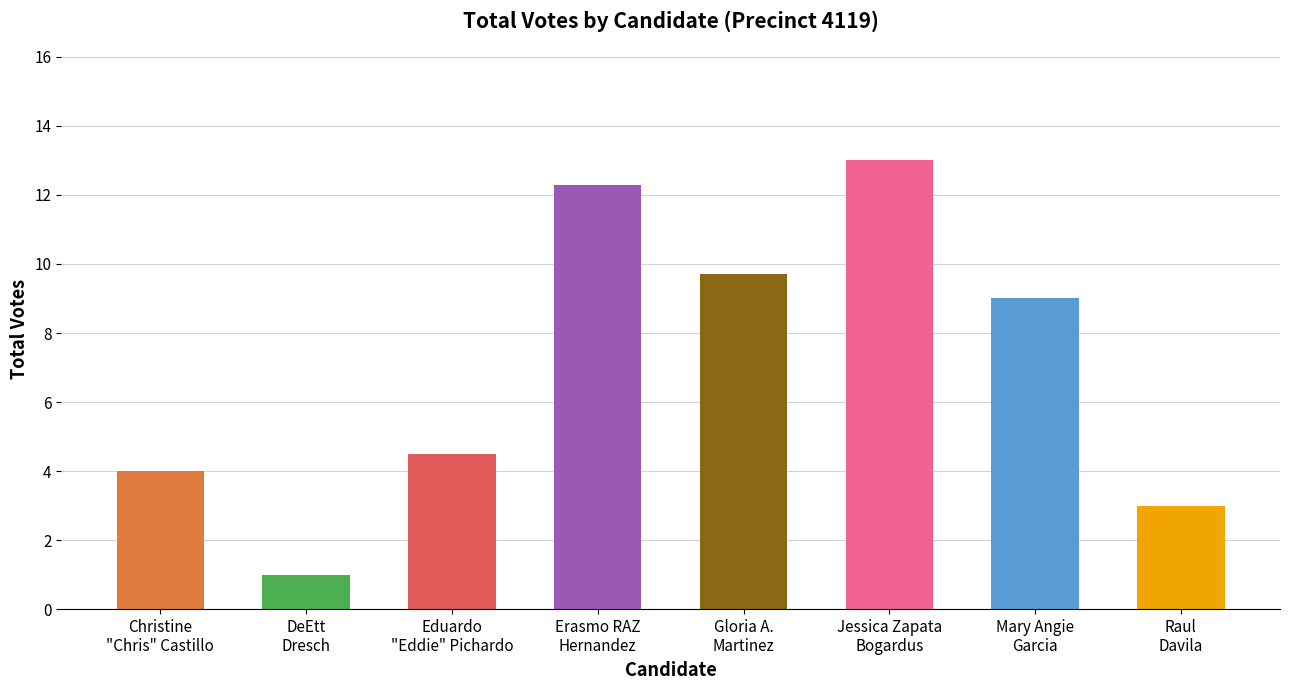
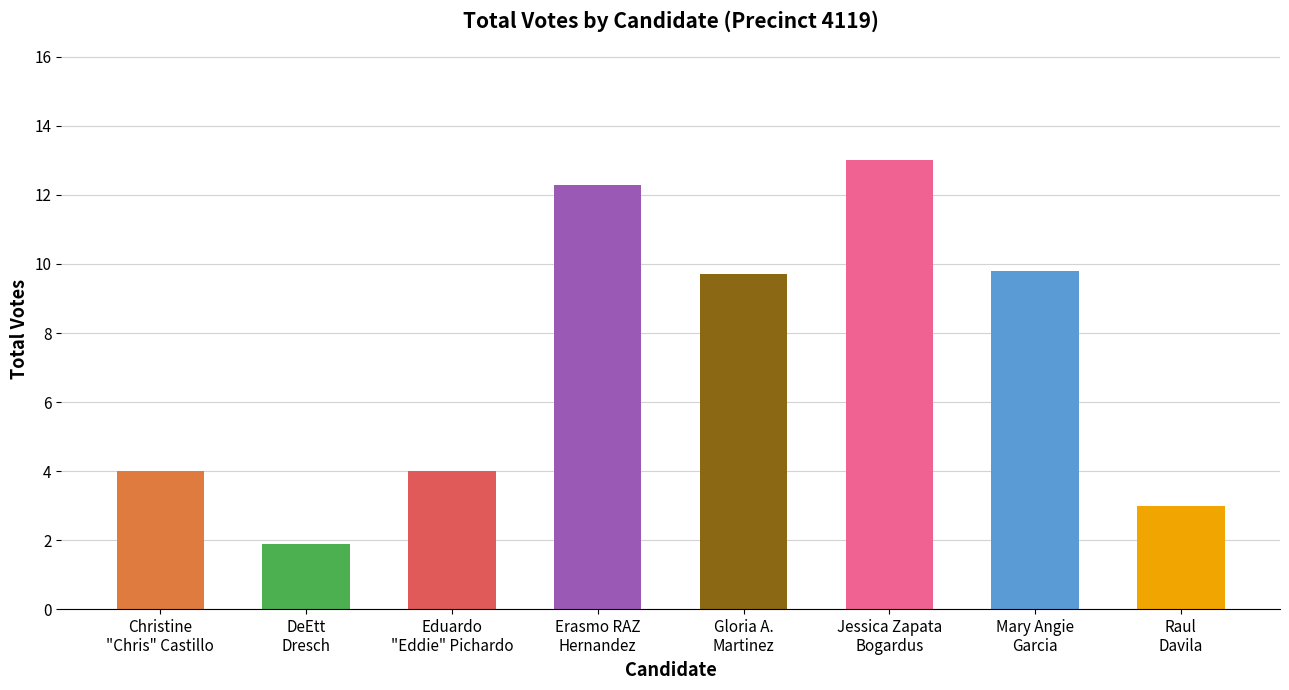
  {
    "Christine \"Chris\" Castillo": 4.0,
-   "DeEtt Dresch": 1.0,
-   "Eduardo \"Eddie\" Pichardo": 4.5,
+   "DeEtt Dresch": 1.9,
+   "Eduardo \"Eddie\" Pichardo": 4.0,
    "Erasmo RAZ Hernandez": 12.3,
    "Gloria A. Martinez": 9.7,
    "Jessica Zapata Bogardus": 13.0,
-   "Mary Angie Garcia": 9.0,
+   "Mary Angie Garcia": 9.8,
    "Raul Davila": 3.0
  }
